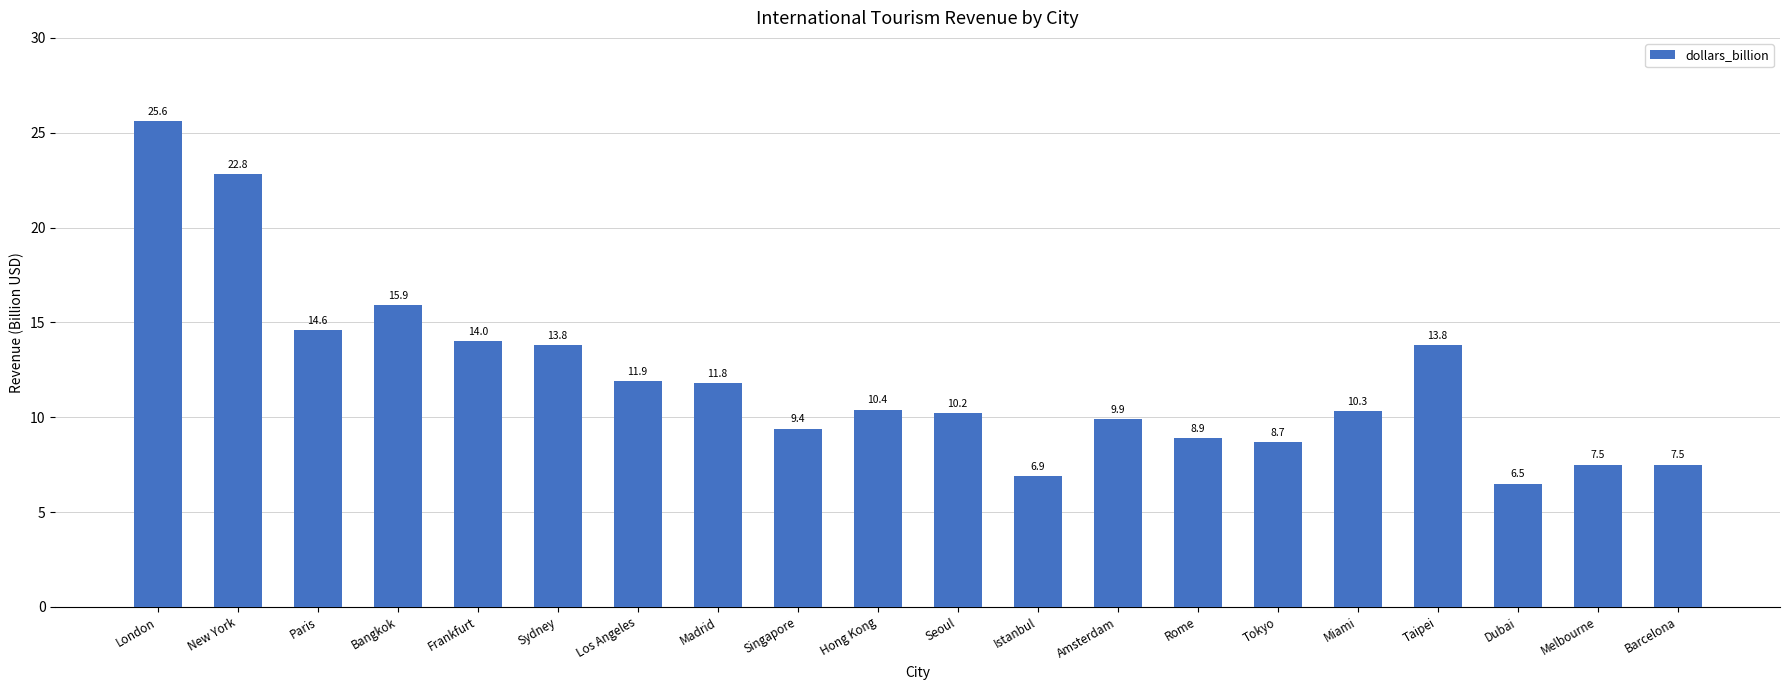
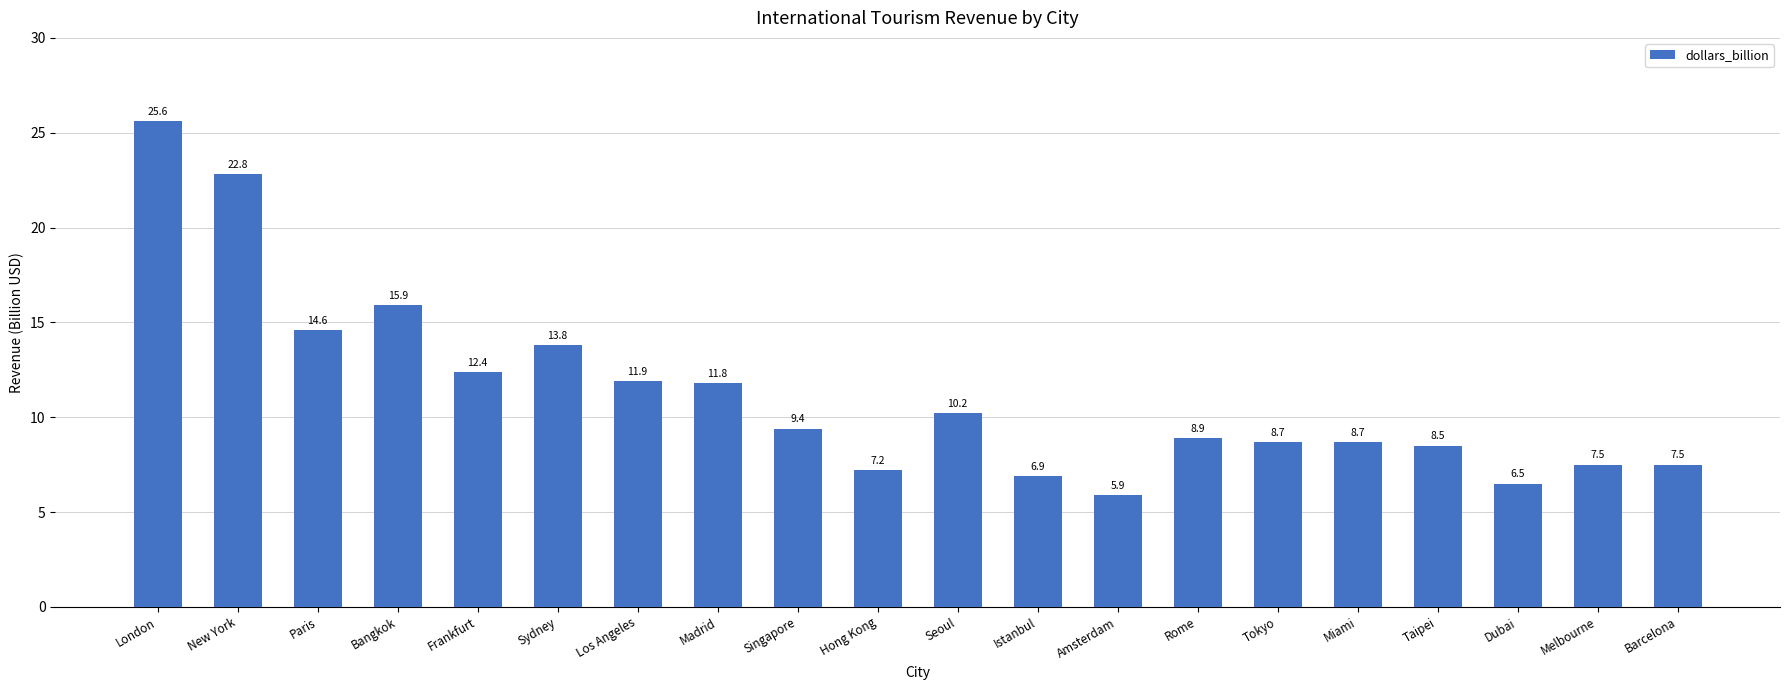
  {
    "London": 25.6,
    "New York": 22.8,
    "Paris": 14.6,
    "Bangkok": 15.9,
-   "Frankfurt": 14.0,
+   "Frankfurt": 12.4,
    "Sydney": 13.8,
    "Los Angeles": 11.9,
    "Madrid": 11.8,
    "Singapore": 9.4,
-   "Hong Kong": 10.4,
+   "Hong Kong": 7.2,
    "Seoul": 10.2,
    "Istanbul": 6.9,
-   "Amsterdam": 9.9,
+   "Amsterdam": 5.9,
    "Rome": 8.9,
    "Tokyo": 8.7,
-   "Miami": 10.3,
-   "Taipei": 13.8,
+   "Miami": 8.7,
+   "Taipei": 8.5,
    "Dubai": 6.5,
    "Melbourne": 7.5,
    "Barcelona": 7.5
  }
